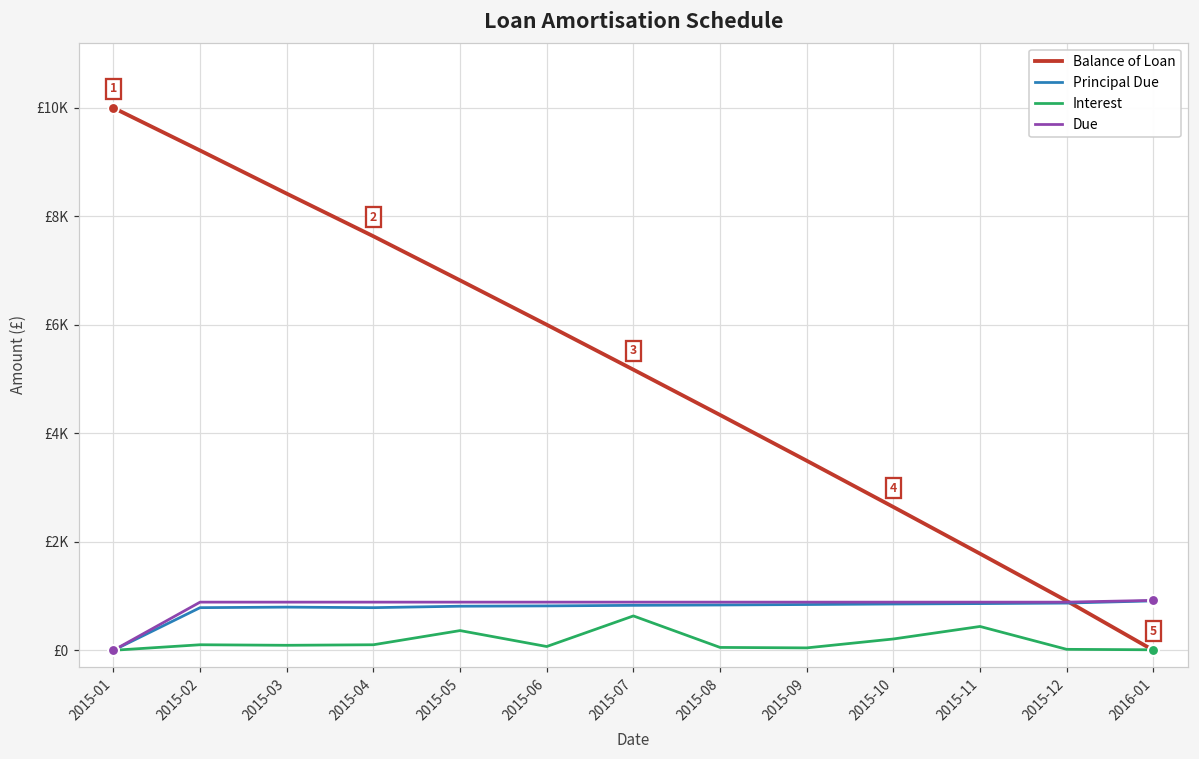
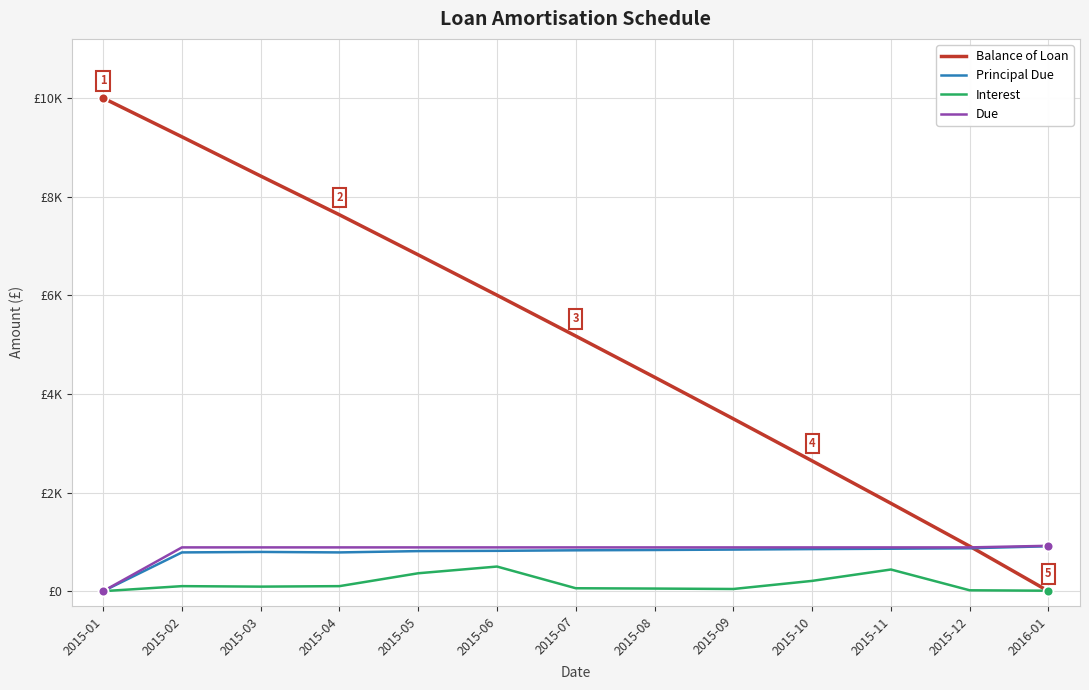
  {
    "Interest": {
      "2015-02": "£100",
      "2015-03": "£100",
      "2015-04": "£100",
      "2015-05": "£400",
-     "2015-06": "£100",
-     "2015-07": "£600",
+     "2015-06": "£500",
+     "2015-07": "£100",
      "2015-08": "£100",
      "2015-09": "£0",
      "2015-10": "£200",
      "2015-11": "£400",
      "2015-12": "£0"
    },
    "Due": {
      "2015-02": "£900",
      "2015-03": "£900",
      "2015-04": "£900",
      "2015-05": "£900",
      "2015-06": "£900",
      "2015-07": "£900",
      "2015-08": "£900"
    }
  }
